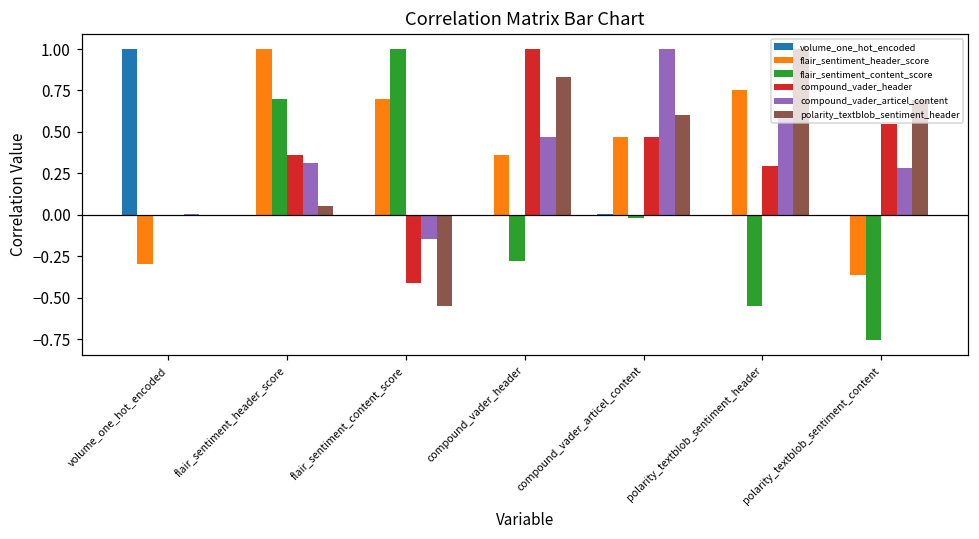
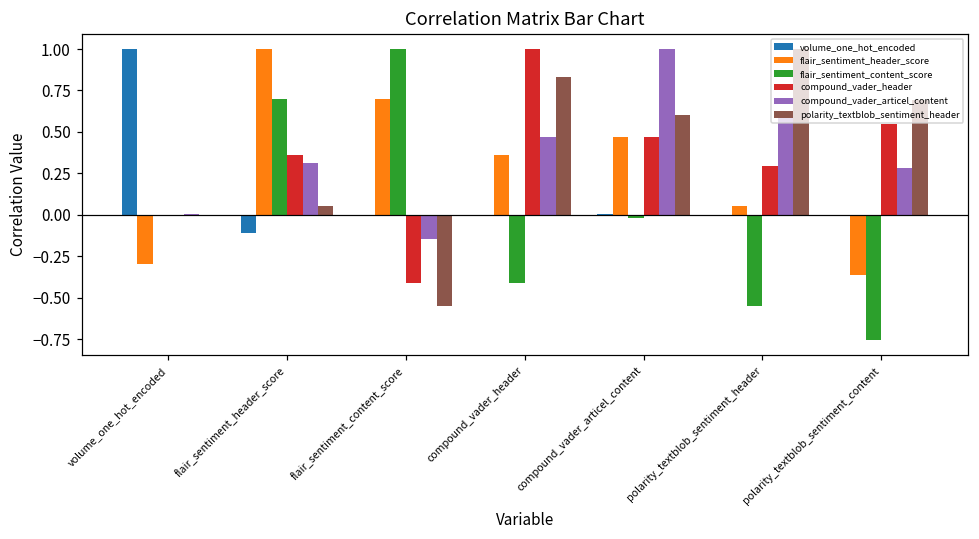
  {
    "volume_one_hot_encoded": {
      "volume_one_hot_encoded": 1.00,
-     "flair_sentiment_header_score": 0.00
+     "flair_sentiment_header_score": -0.11
    },
    "flair_sentiment_header_score": {
      "volume_one_hot_encoded": -0.29,
      "flair_sentiment_header_score": 1.00,
      "flair_sentiment_content_score": 0.70,
      "compound_vader_header": 0.36,
      "compound_vader_articel_content": 0.47,
-     "polarity_textblob_sentiment_header": 0.75,
+     "polarity_textblob_sentiment_header": 0.05,
      "polarity_textblob_sentiment_content": -0.36
    },
    "flair_sentiment_content_score": {
      "flair_sentiment_header_score": 0.70,
      "flair_sentiment_content_score": 1.00,
-     "compound_vader_header": -0.28,
+     "compound_vader_header": -0.41,
      "compound_vader_articel_content": -0.02,
      "polarity_textblob_sentiment_header": -0.55,
      "polarity_textblob_sentiment_content": -0.76
    },
    "compound_vader_header": {
      "flair_sentiment_header_score": 0.36,
      "flair_sentiment_content_score": -0.41,
      "compound_vader_header": 1.00,
      "compound_vader_articel_content": 0.47,
      "polarity_textblob_sentiment_header": 0.29
    },
    "compound_vader_articel_content": {
      "flair_sentiment_header_score": 0.31,
      "flair_sentiment_content_score": -0.15,
      "compound_vader_header": 0.47,
      "compound_vader_articel_content": 1.00,
      "polarity_textblob_sentiment_content": 0.28
    },
    "polarity_textblob_sentiment_header": {
      "flair_sentiment_header_score": 0.05,
      "flair_sentiment_content_score": -0.55,
      "compound_vader_header": 0.83,
      "compound_vader_articel_content": 0.60
    }
  }
